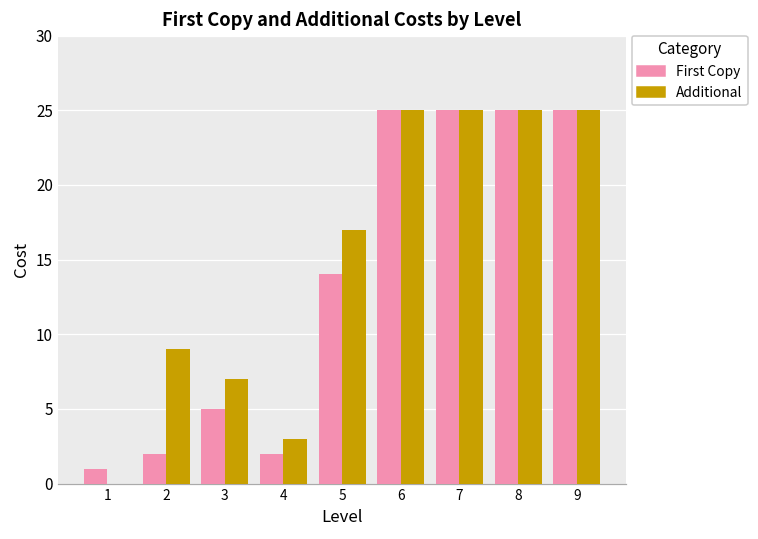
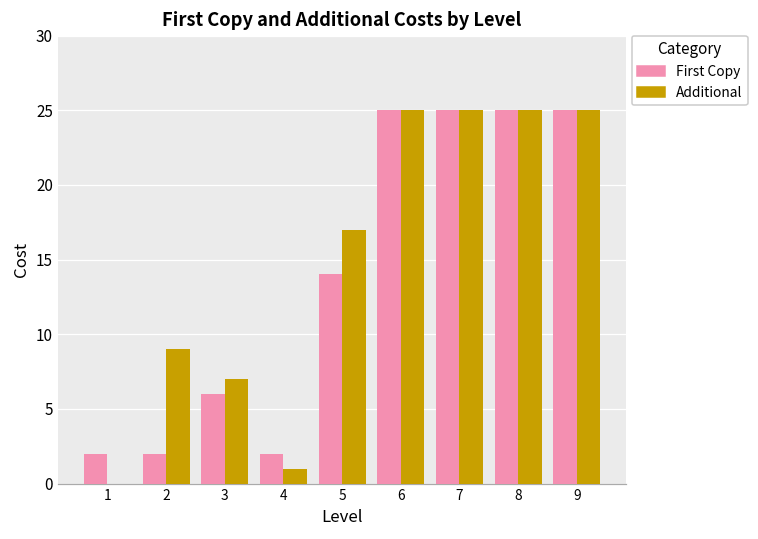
  {
    "First Copy": {
-     "1": 1,
+     "1": 2,
      "2": 2,
-     "3": 5,
+     "3": 6,
      "4": 2,
      "5": 14,
      "6": 25,
      "7": 25,
      "8": 25,
      "9": 25
    },
    "Additional": {
      "1": 0,
      "2": 9,
      "3": 7,
-     "4": 3,
+     "4": 1,
      "5": 17,
      "6": 25,
      "7": 25,
      "8": 25,
      "9": 25
    }
  }
